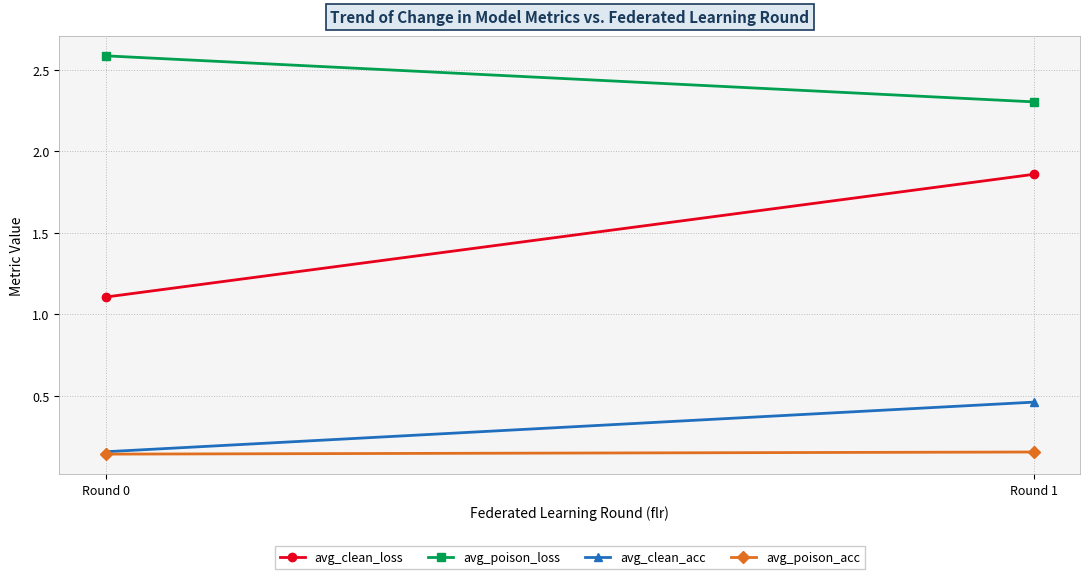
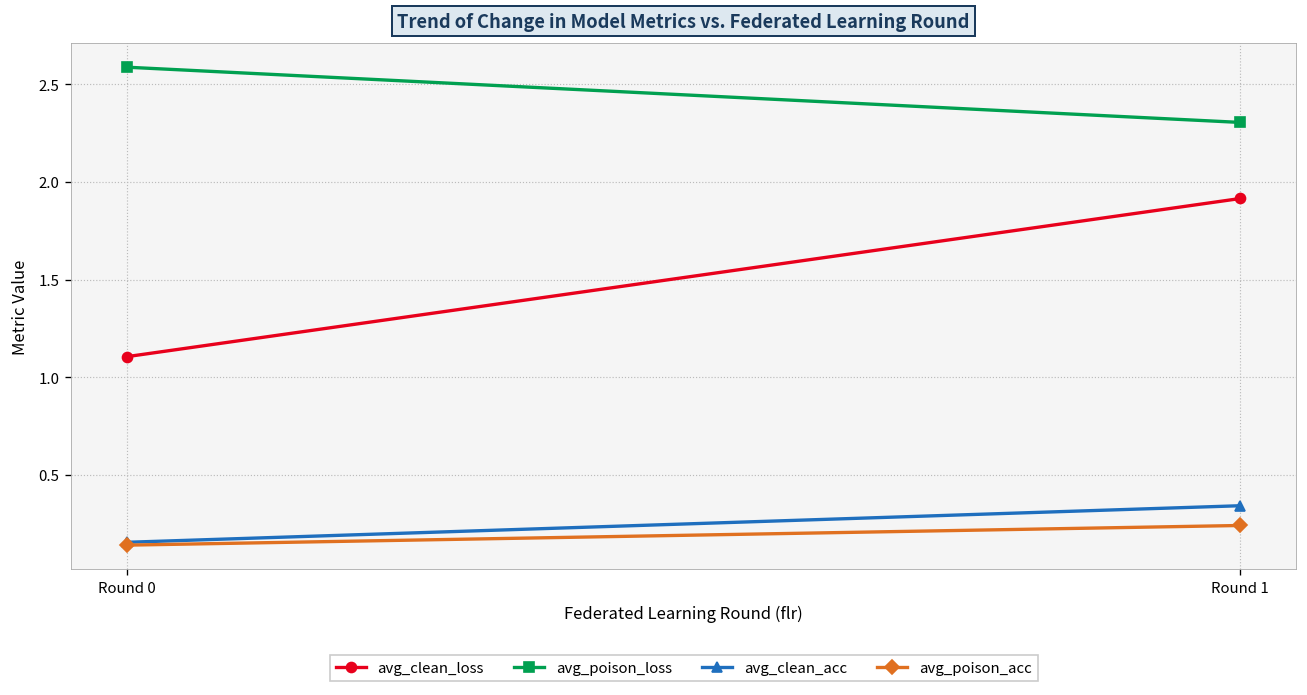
  {
    "avg_clean_loss": {
      "Round 0": 1.11,
-     "Round 1": 1.86
+     "Round 1": 1.92
    },
    "avg_poison_loss": {
      "Round 0": 2.59,
      "Round 1": 2.30
    },
    "avg_clean_acc": {
-     "Round 1": 0.46
+     "Round 1": 0.34
    },
    "avg_poison_acc": {
-     "Round 1": 0.15
+     "Round 1": 0.24
    }
  }
